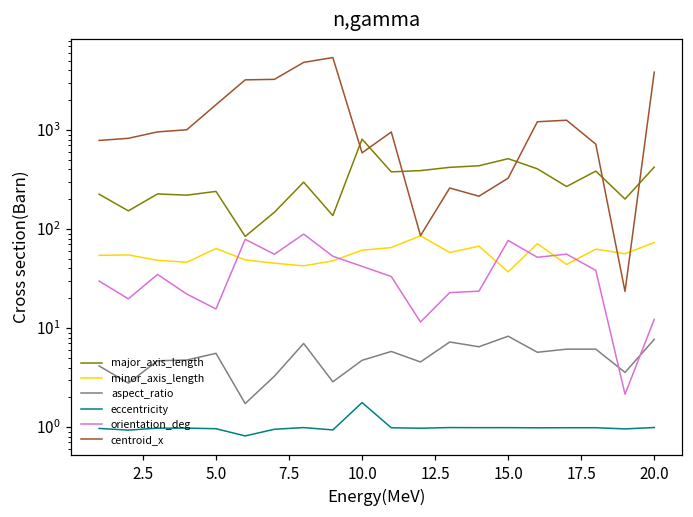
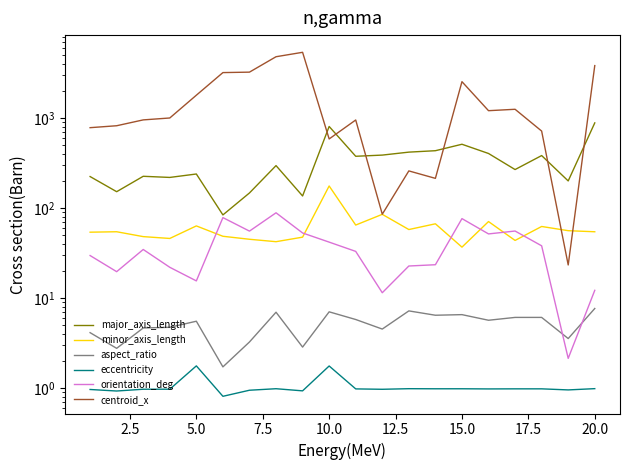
  {
    "major_axis_length": {
      "5.0": 240,
      "10.0": 800,
      "15.0": 500,
-     "20.0": 400
+     "20.0": 900
    },
    "minor_axis_length": {
      "5.0": 60,
-     "10.0": 60,
+     "10.0": 180,
      "15.0": 37,
-     "20.0": 70
+     "20.0": 50
    },
    "aspect_ratio": {
      "5.0": 6,
-     "10.0": 5,
-     "15.0": 8,
+     "10.0": 7,
+     "15.0": 7,
      "20.0": 8
    },
    "eccentricity": {
-     "5.0": 1.0,
+     "5.0": 1.8,
      "10.0": 1.8,
      "15.0": 1.0,
      "20.0": 1.0
    },
    "orientation_deg": {
      "5.0": 16,
      "10.0": 40,
      "15.0": 80,
      "20.0": 12
    },
    "centroid_x": {
      "5.0": 1800,
      "10.0": 600,
-     "15.0": 330,
+     "15.0": 2500,
      "20.0": 3800
    }
  }
